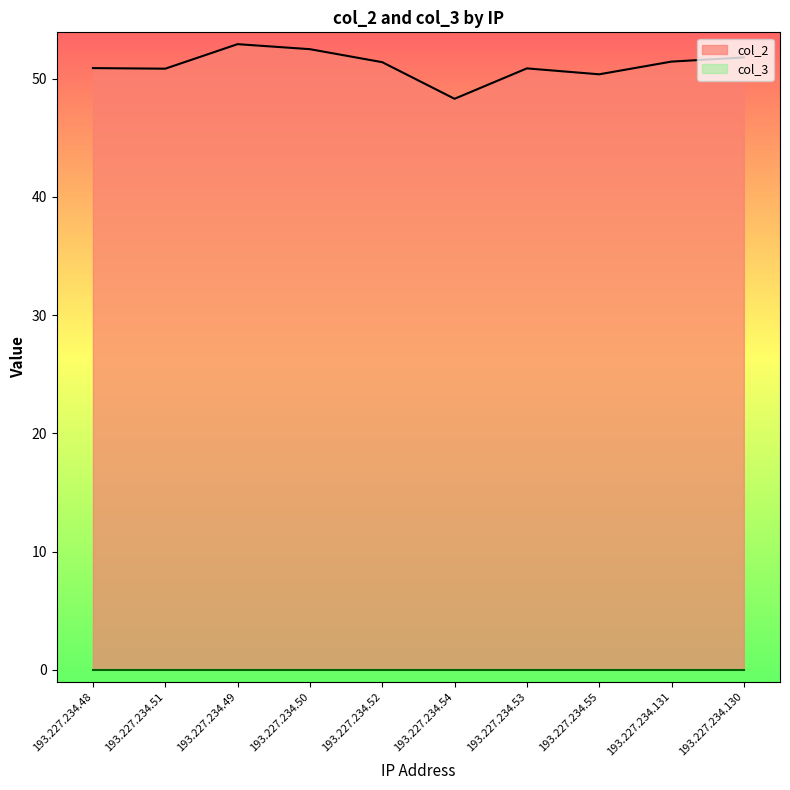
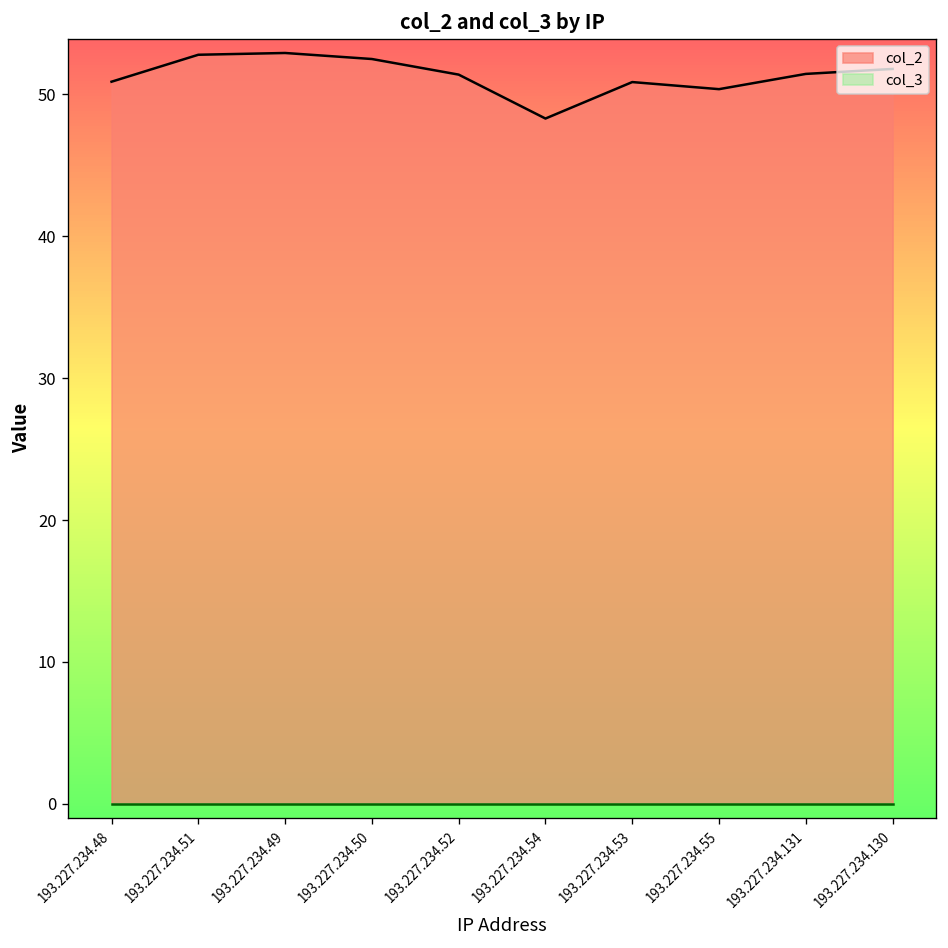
  {
    "col_2": {
      "193.227.234.48": 50.9,
-     "193.227.234.51": 50.9,
+     "193.227.234.51": 52.8,
      "193.227.234.49": 52.9,
      "193.227.234.50": 52.5,
      "193.227.234.52": 51.4,
      "193.227.234.54": 48.3,
      "193.227.234.53": 50.9,
      "193.227.234.55": 50.4,
      "193.227.234.131": 51.4
    },
    "col_3": {
      "193.227.234.48": 0.0,
      "193.227.234.51": 0.0,
      "193.227.234.49": 0.0,
      "193.227.234.50": 0.0,
      "193.227.234.52": 0.0,
      "193.227.234.54": 0.0,
      "193.227.234.53": 0.0,
      "193.227.234.55": 0.0,
      "193.227.234.131": 0.0,
      "193.227.234.130": 0.0
    }
  }
